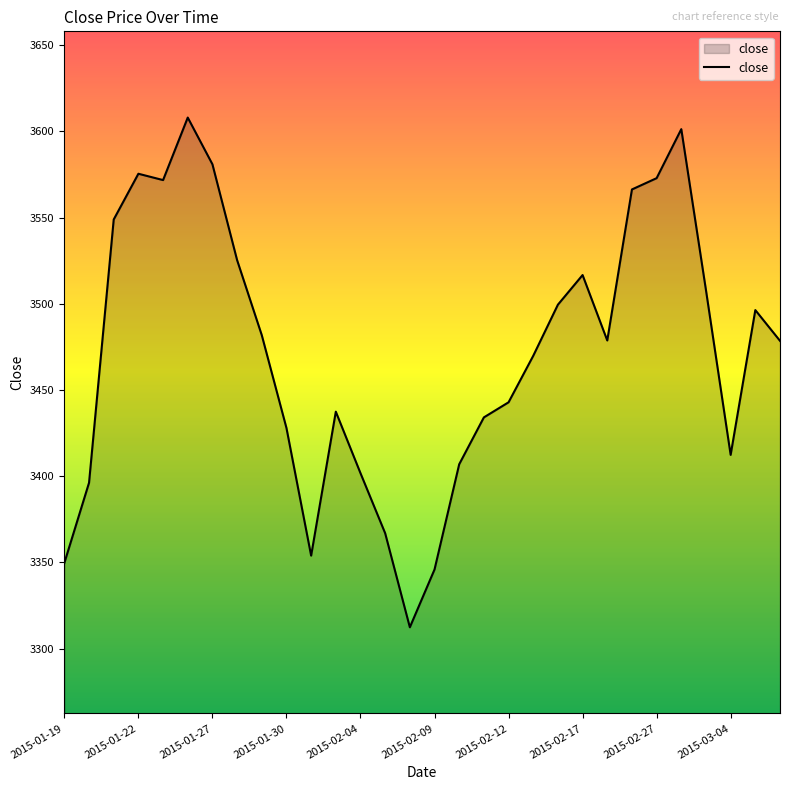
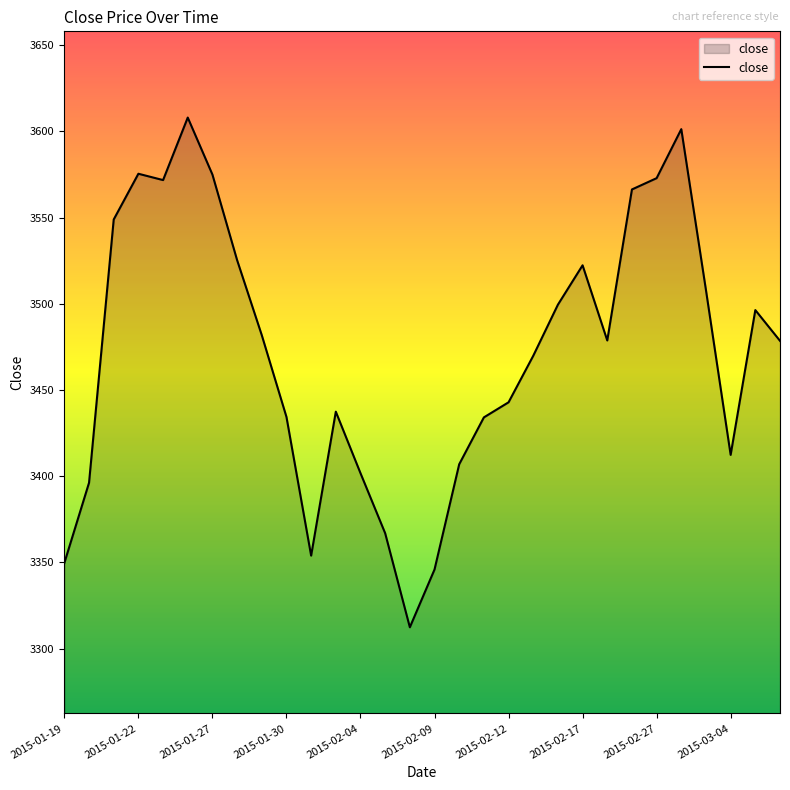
  {
    "2015-01-19": 3350,
    "2015-01-22": 3575,
-   "2015-01-27": 3581,
-   "2015-01-30": 3428,
+   "2015-01-27": 3575,
+   "2015-01-30": 3434,
    "2015-02-04": 3402,
    "2015-02-09": 3346,
    "2015-02-12": 3443,
-   "2015-02-17": 3517,
+   "2015-02-17": 3522,
    "2015-02-27": 3573,
    "2015-03-04": 3412
  }
